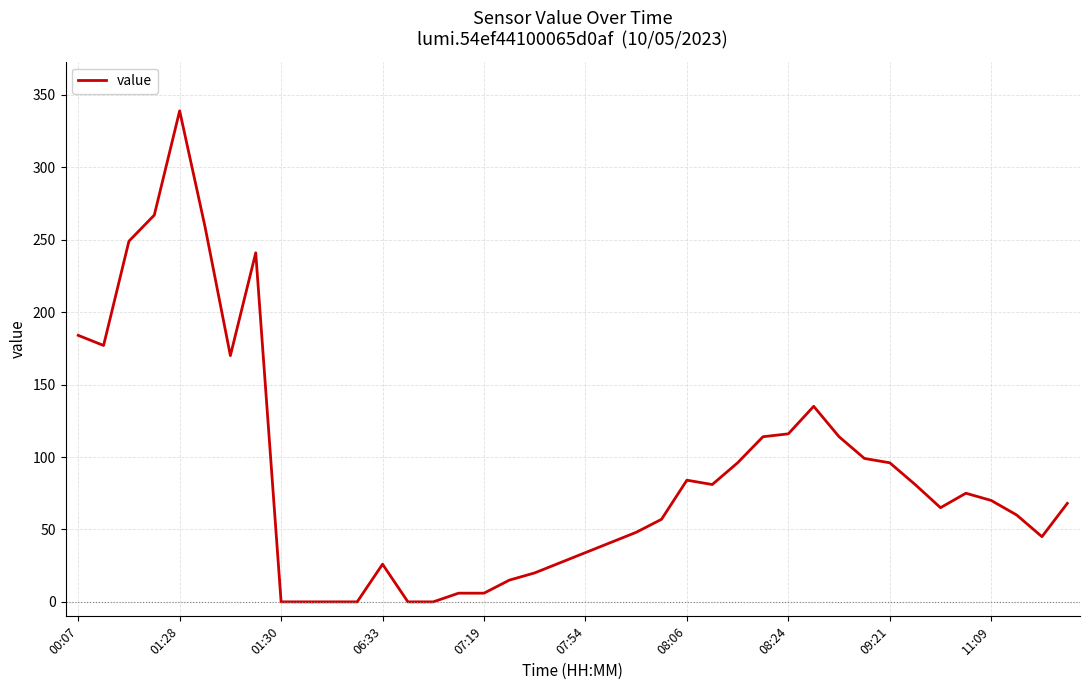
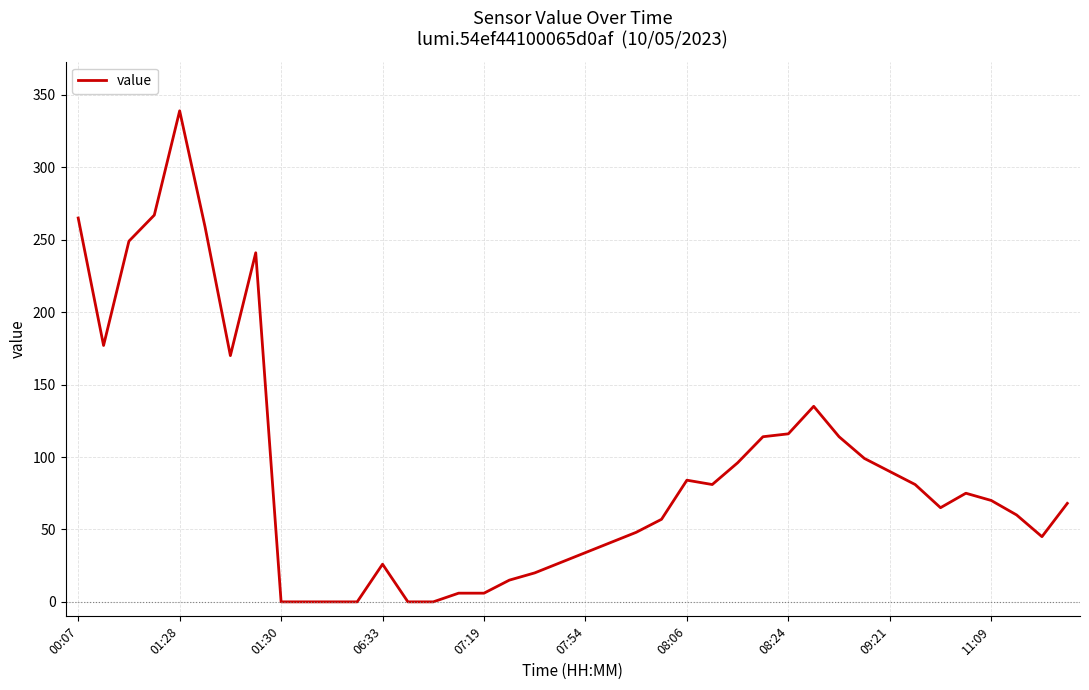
  {
-   "00:07": 184,
+   "00:07": 265,
    "07:19": 6,
    "08:06": 84,
    "08:24": 116,
-   "09:21": 96,
+   "09:21": 90,
    "11:09": 70
  }
